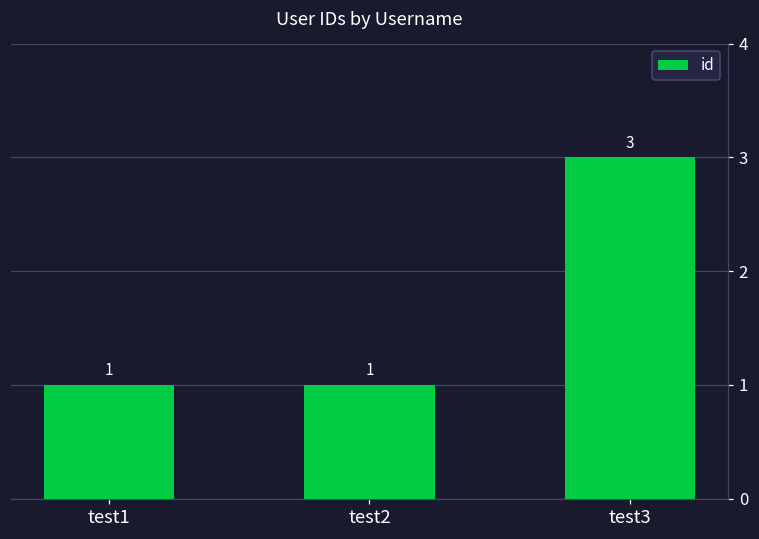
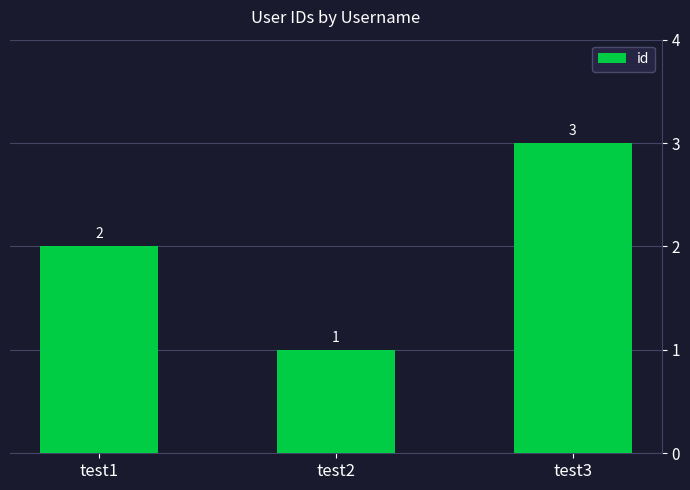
  {
-   "test1": 1,
+   "test1": 2,
    "test2": 1,
    "test3": 3
  }
